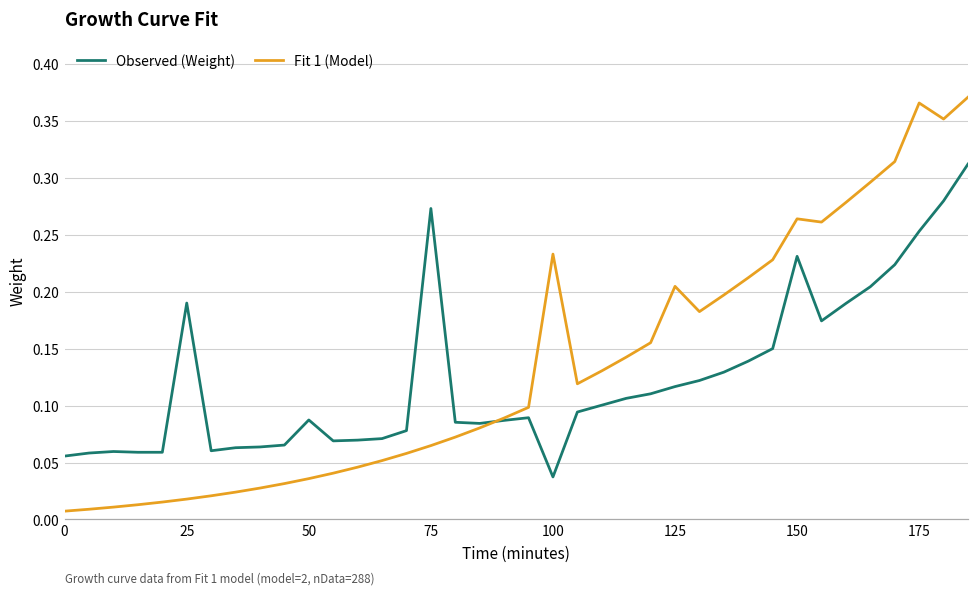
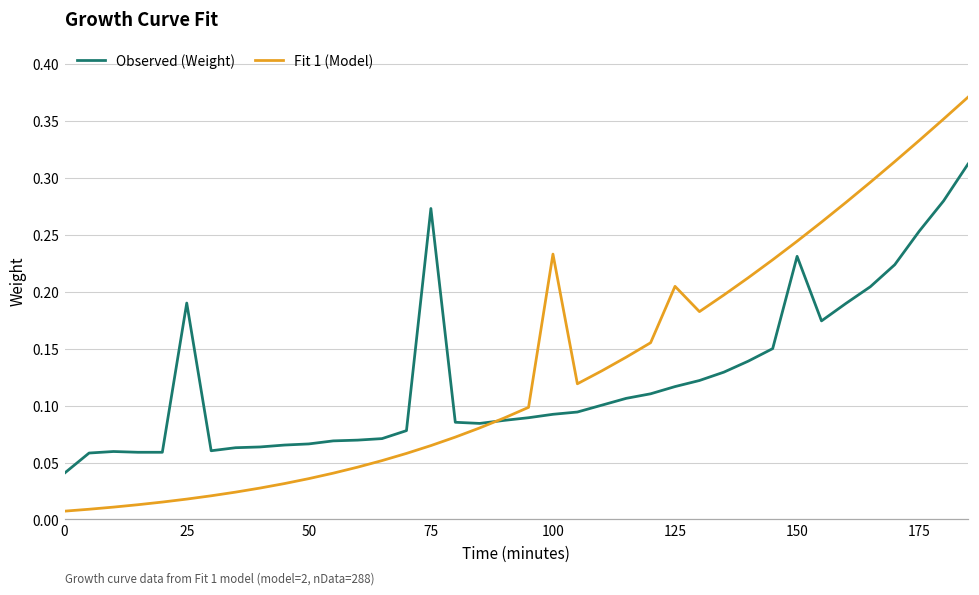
  {
    "Observed (Weight)": {
-     "0": 0.056,
+     "0": 0.041,
      "25": 0.190,
-     "50": 0.087,
+     "50": 0.066,
      "75": 0.273,
-     "100": 0.037,
+     "100": 0.092,
      "125": 0.117,
      "150": 0.231,
      "175": 0.253
    },
    "Fit 1 (Model)": {
      "0": 0.007,
      "25": 0.018,
      "50": 0.036,
      "75": 0.065,
      "100": 0.233,
      "125": 0.205,
-     "150": 0.264,
-     "175": 0.366
+     "150": 0.244,
+     "175": 0.333
    }
  }
